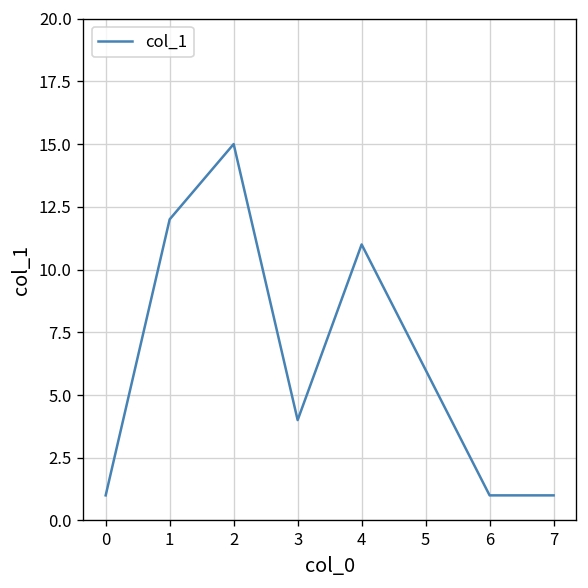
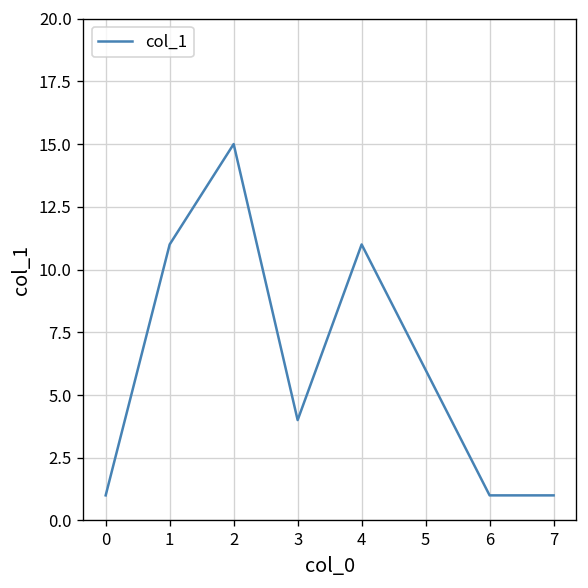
  {
    "0": 1,
-   "1": 12,
+   "1": 11,
    "2": 15,
    "3": 4,
    "4": 11,
    "6": 1,
    "7": 1
  }
